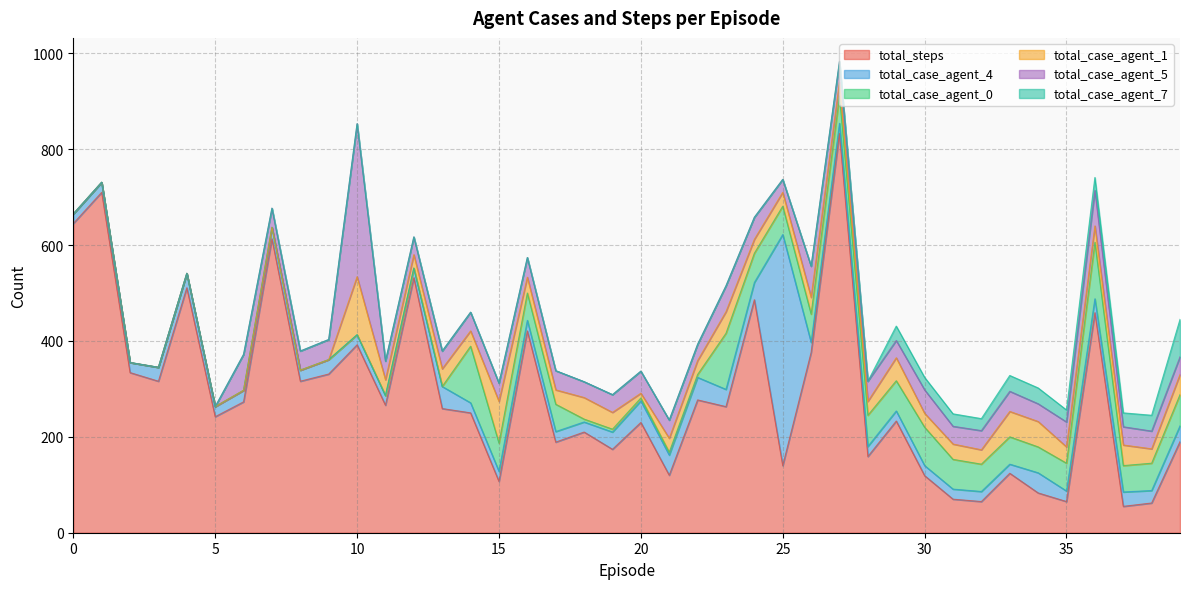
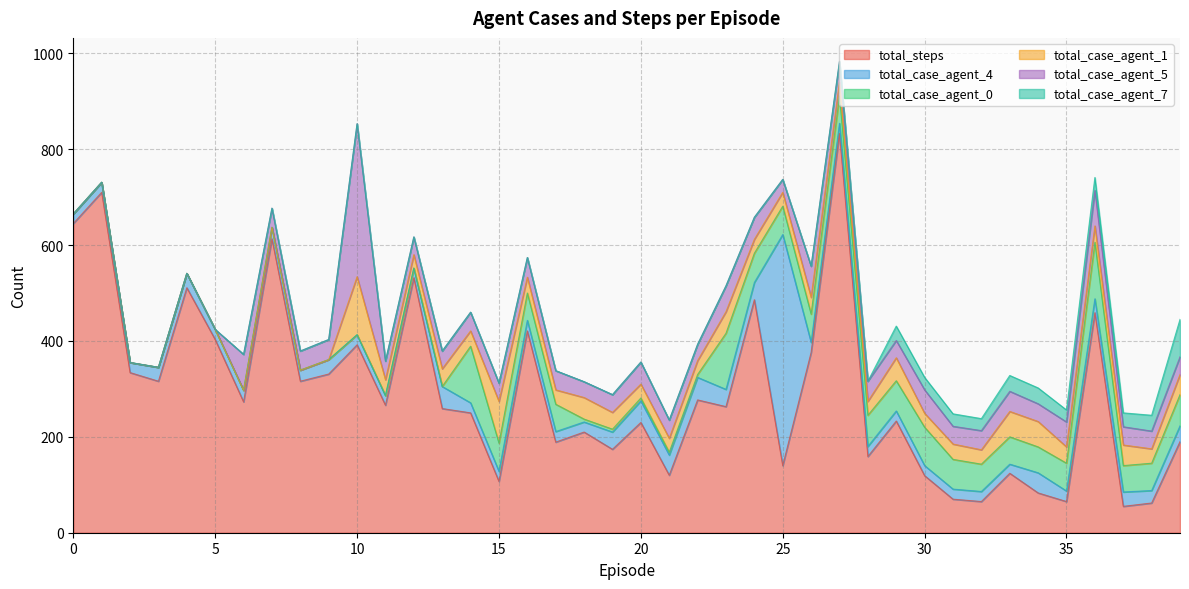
  {
    "total_steps": {
      "0": 650,
-     "5": 240,
+     "5": 400,
      "10": 390,
      "15": 110,
      "20": 230,
      "25": 140,
      "30": 120,
      "35": 70
    },
    "total_case_agent_4": {
      "15": 20,
      "20": 50,
      "25": 480,
      "30": 20,
      "35": 20
    },
    "total_case_agent_1": {
      "10": 120,
      "15": 90,
-     "20": 10,
+     "20": 30,
      "25": 30,
      "30": 30,
      "35": 30
    },
    "total_case_agent_5": {
      "30": 50,
      "35": 50
    }
  }
